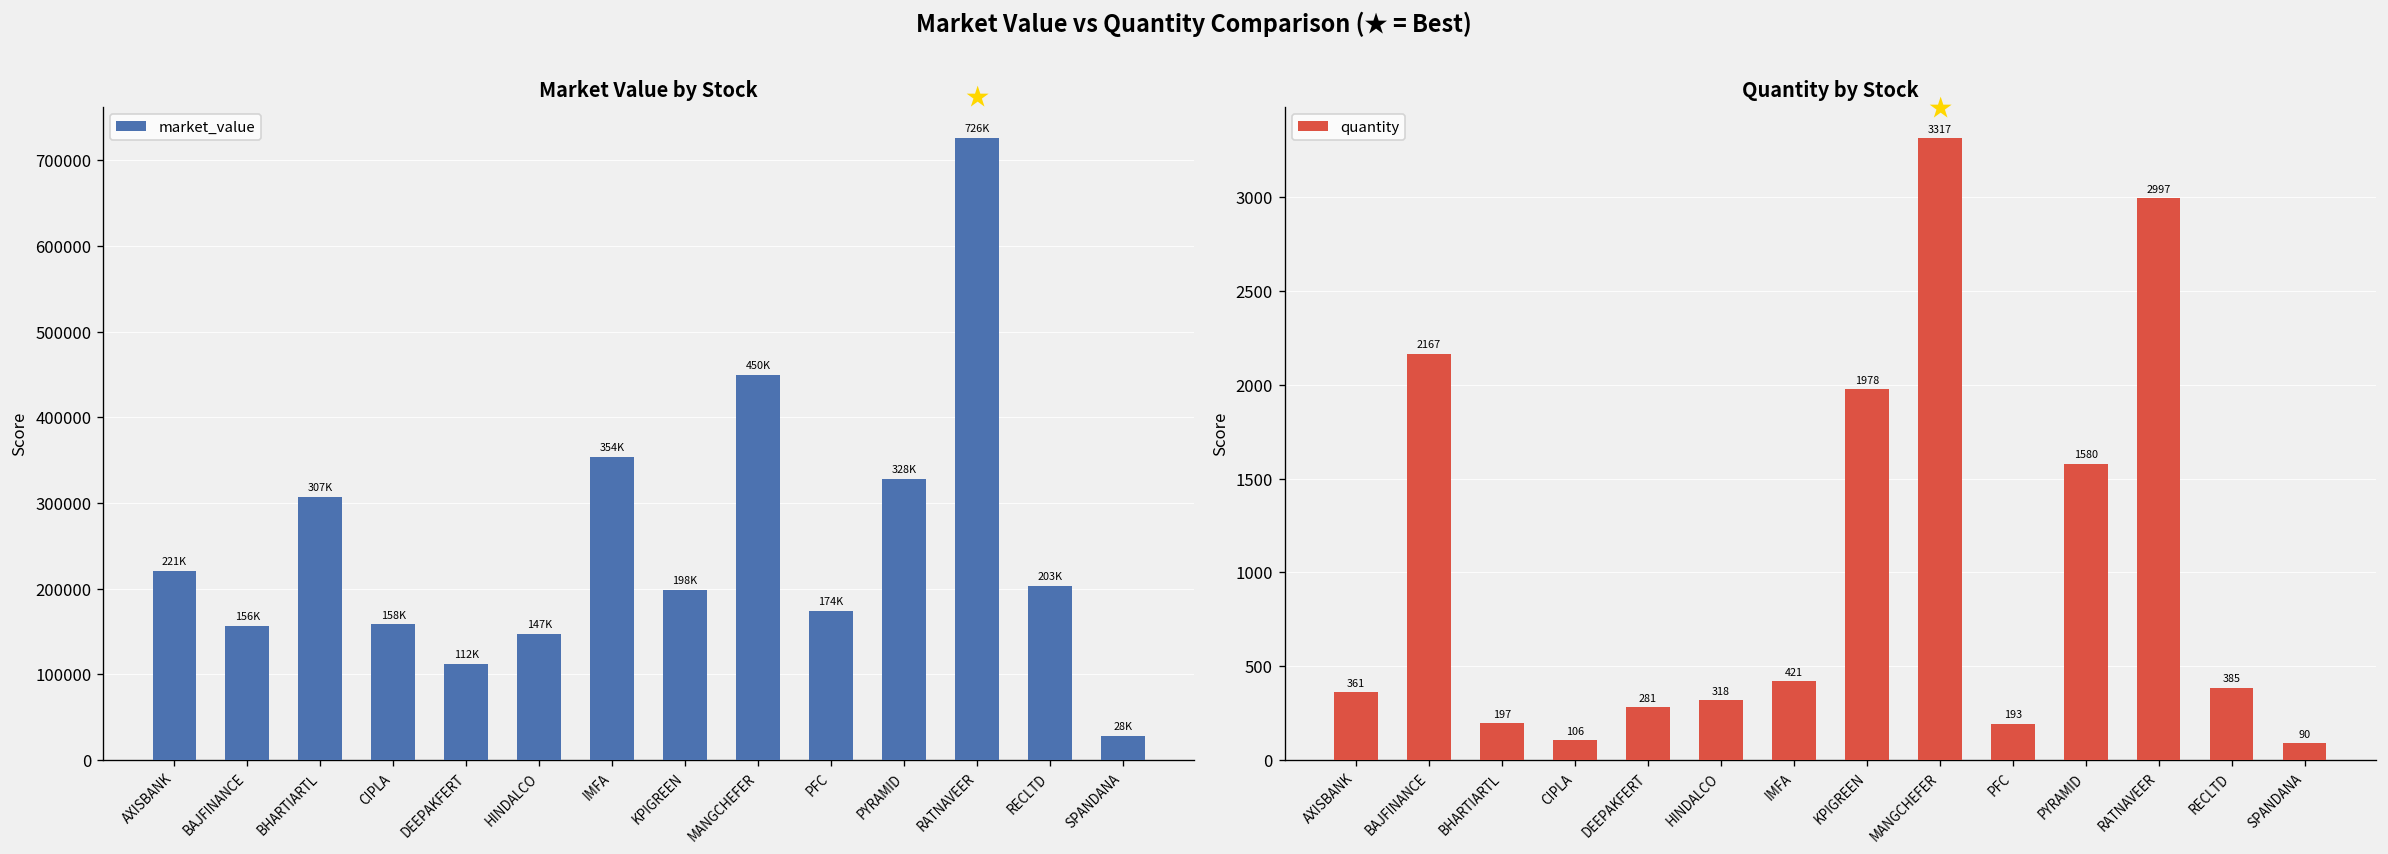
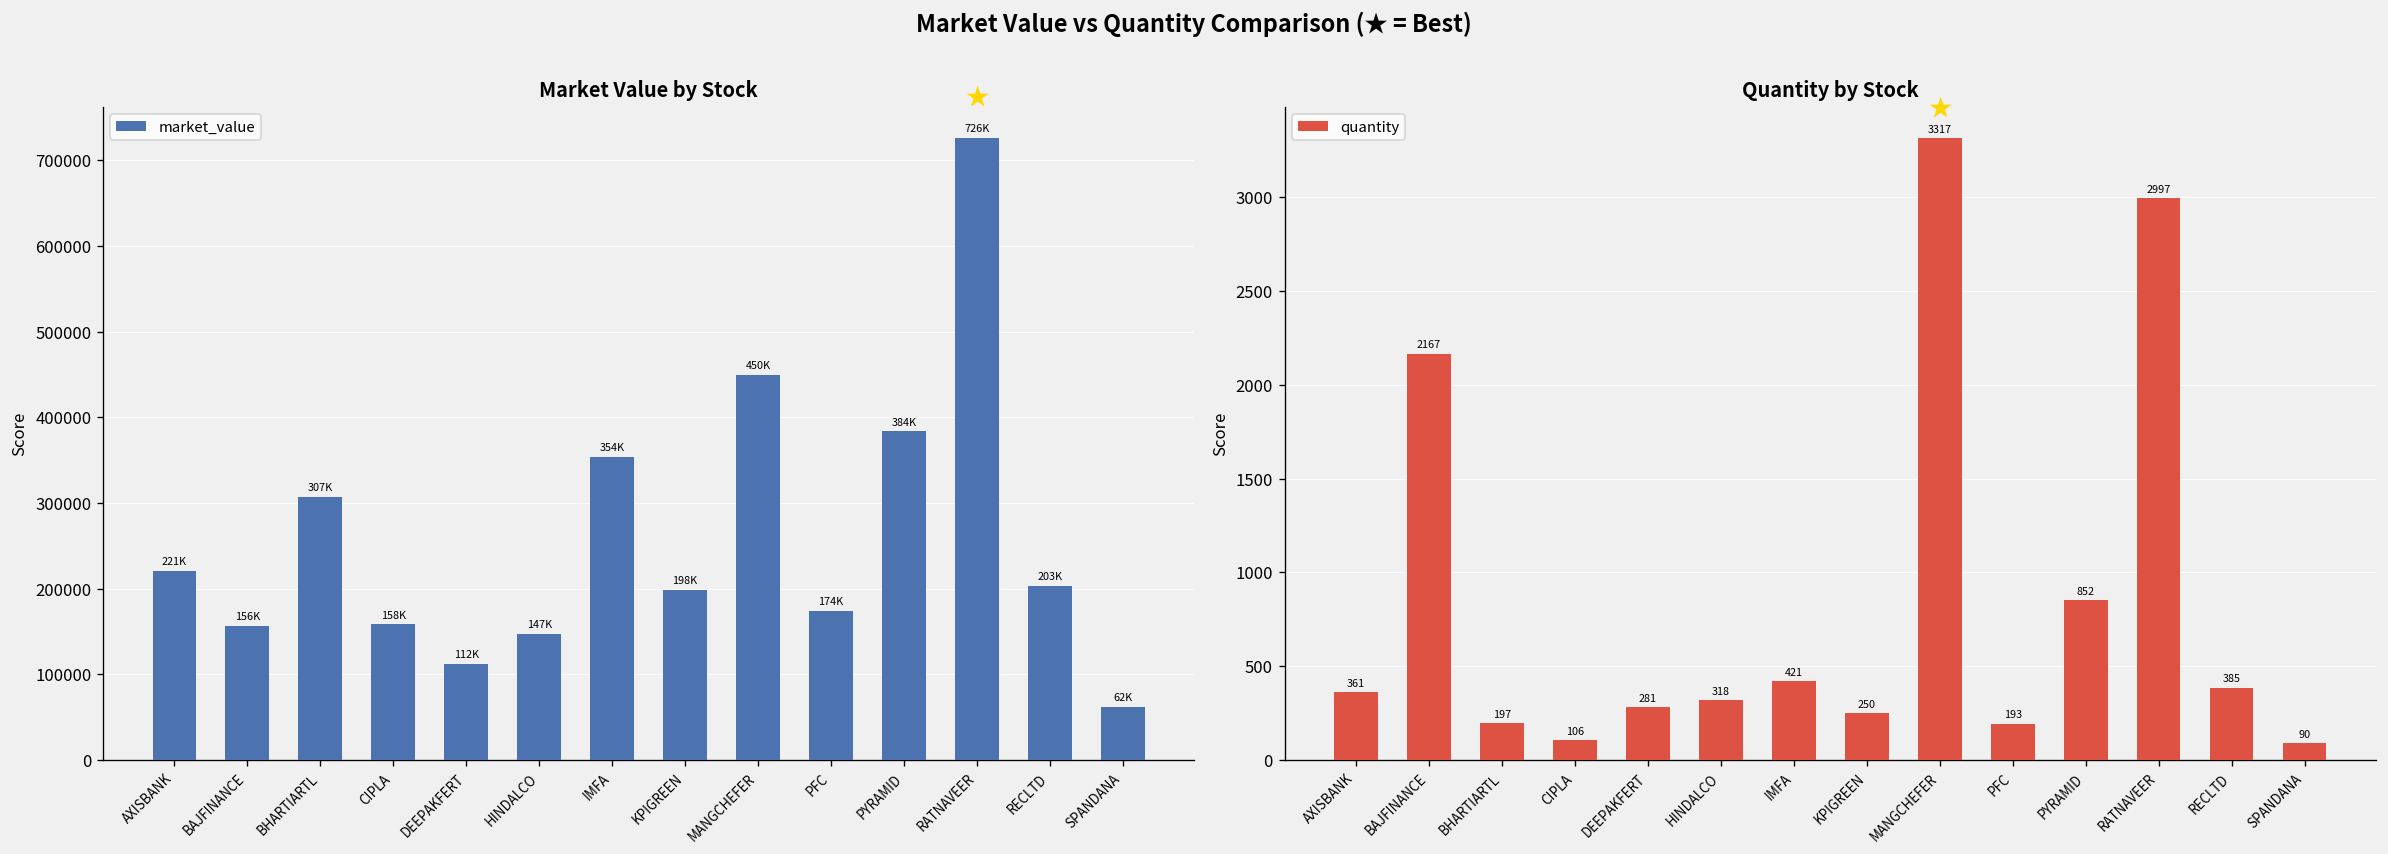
  {
    "Market Value by Stock": {
      "AXISBANK": "221K",
      "BAJFINANCE": "156K",
      "BHARTIARTL": "307K",
      "CIPLA": "158K",
      "DEEPAKFERT": "112K",
      "HINDALCO": "147K",
      "IMFA": "354K",
      "KPIGREEN": "198K",
      "MANGCHEFER": "450K",
      "PFC": "174K",
-     "PYRAMID": "328K",
+     "PYRAMID": "384K",
      "RATNAVEER": "726K",
      "RECLTD": "203K",
-     "SPANDANA": "28K"
+     "SPANDANA": "62K"
    },
    "Quantity by Stock": {
      "AXISBANK": "361",
      "BAJFINANCE": "2167",
      "BHARTIARTL": "197",
      "CIPLA": "106",
      "DEEPAKFERT": "281",
      "HINDALCO": "318",
      "IMFA": "421",
-     "KPIGREEN": "1978",
+     "KPIGREEN": "250",
      "MANGCHEFER": "3317",
      "PFC": "193",
-     "PYRAMID": "1580",
+     "PYRAMID": "852",
      "RATNAVEER": "2997",
      "RECLTD": "385",
      "SPANDANA": "90"
    }
  }
